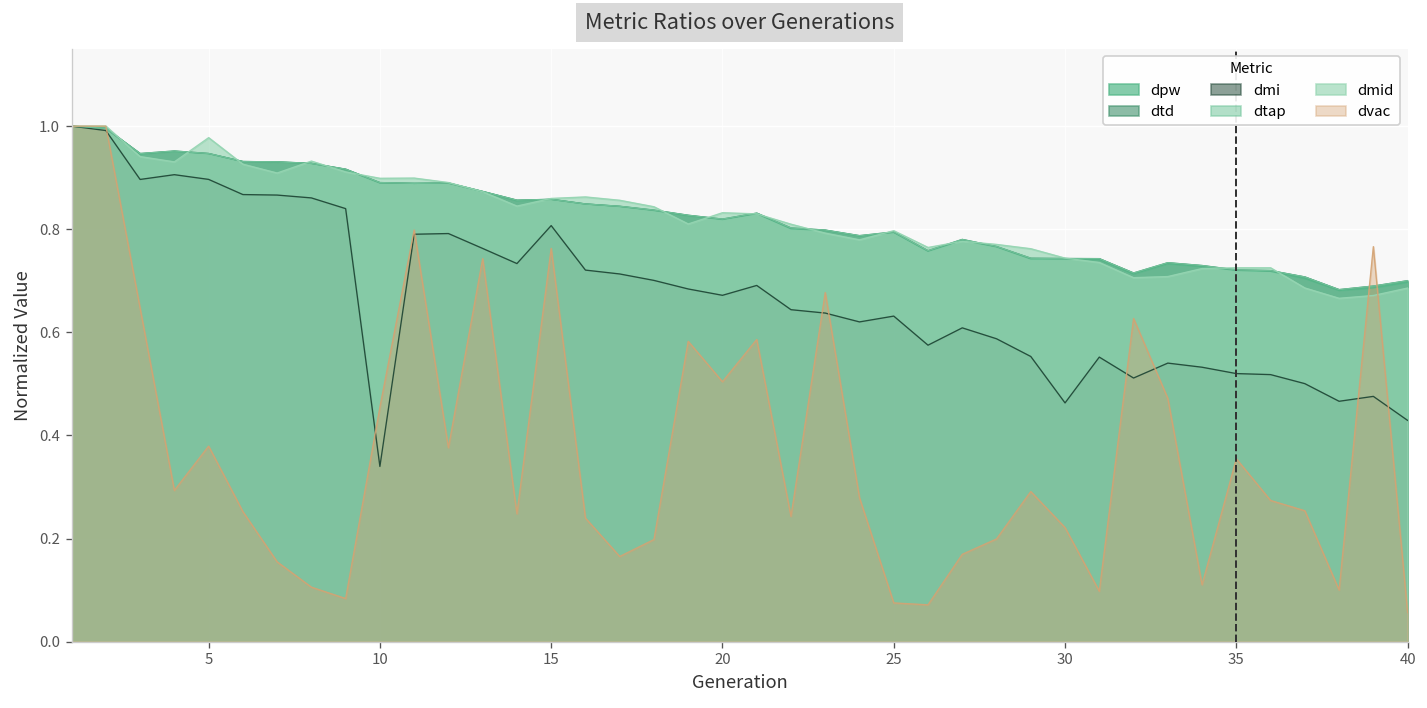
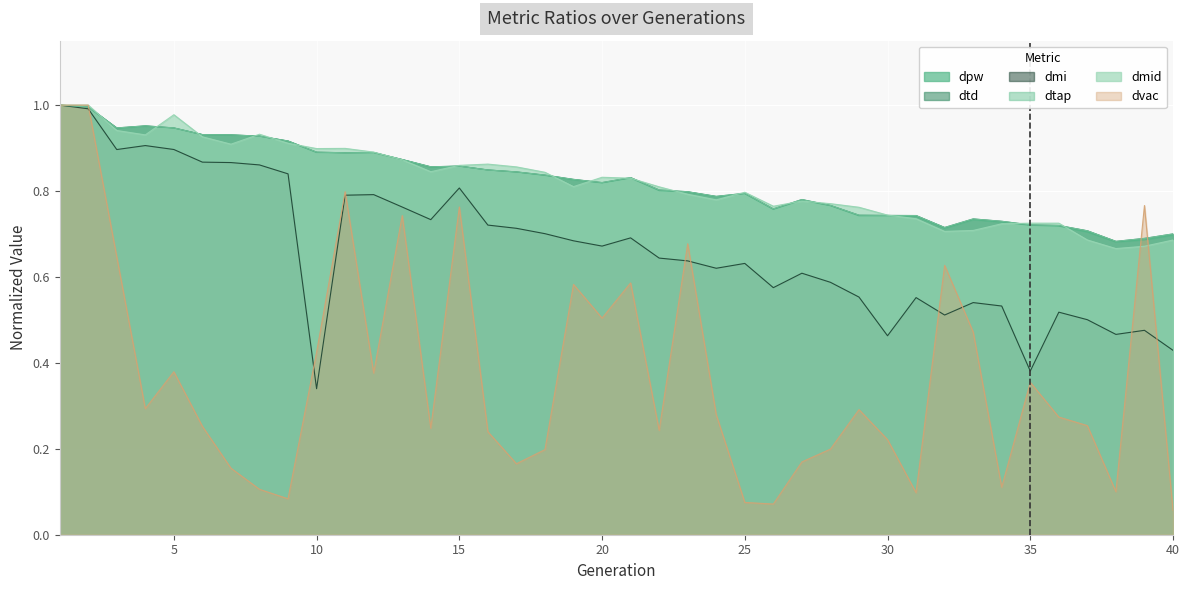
  {
    "dmi": {
      "5": 0.90,
      "10": 0.34,
      "15": 0.81,
      "20": 0.67,
      "25": 0.63,
      "30": 0.46,
-     "35": 0.52,
+     "35": 0.38,
      "40": 0.43
    },
    "dvac": {
      "5": 0.38,
-     "10": 0.45,
+     "10": 0.42,
      "15": 0.76,
      "20": 0.50,
      "25": 0.08,
      "30": 0.22,
      "35": 0.35,
      "40": 0.06
    }
  }
